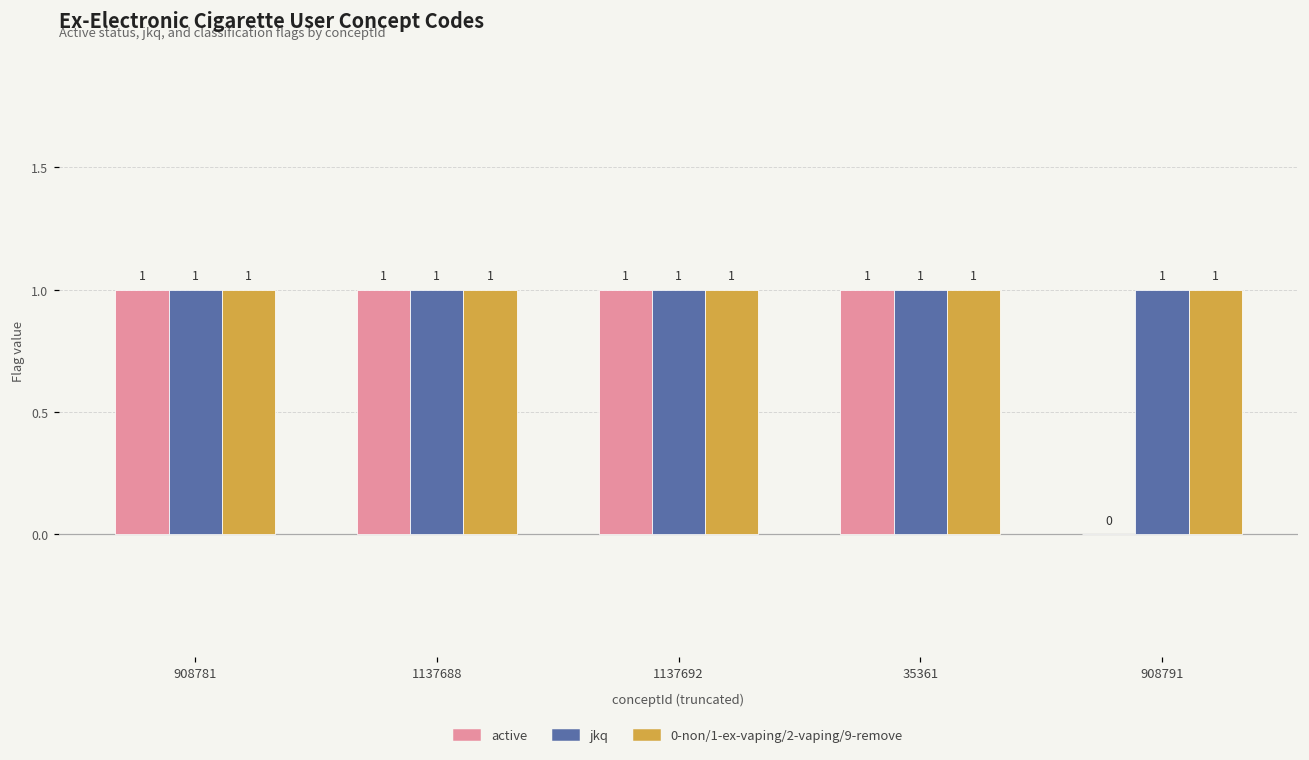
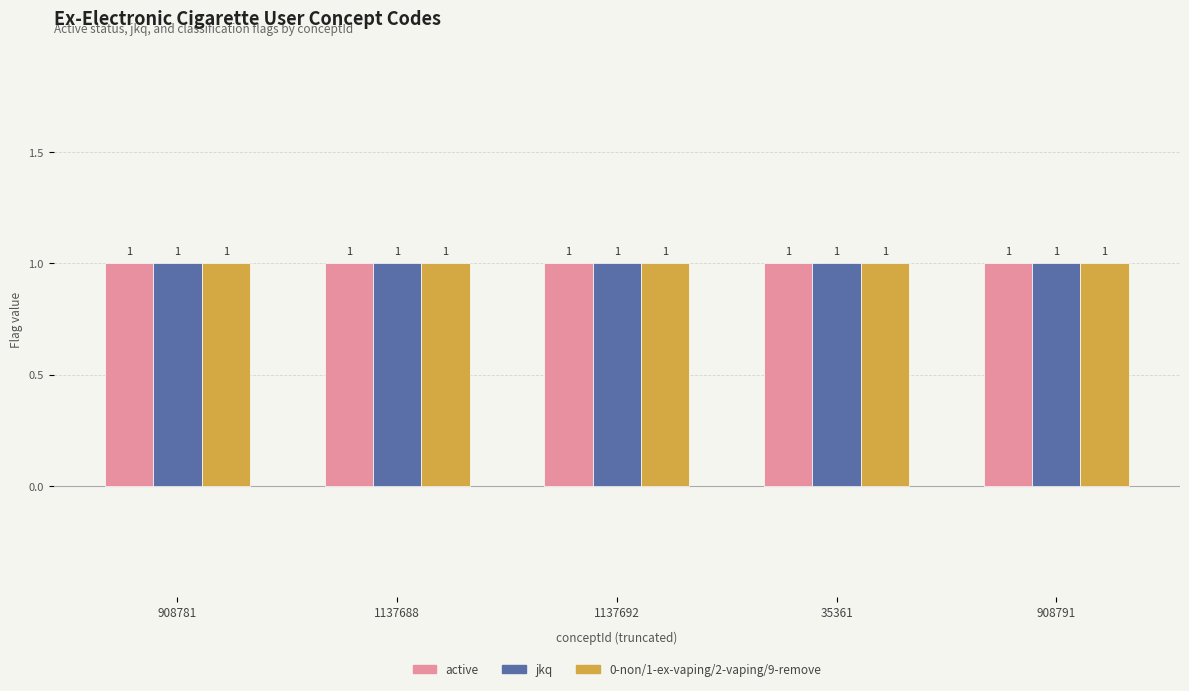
  {
    "active": {
      "908781": 1,
      "1137688": 1,
      "1137692": 1,
      "35361": 1,
-     "908791": 0
+     "908791": 1
    },
    "jkq": {
      "908781": 1,
      "1137688": 1,
      "1137692": 1,
      "35361": 1,
      "908791": 1
    }
  }
